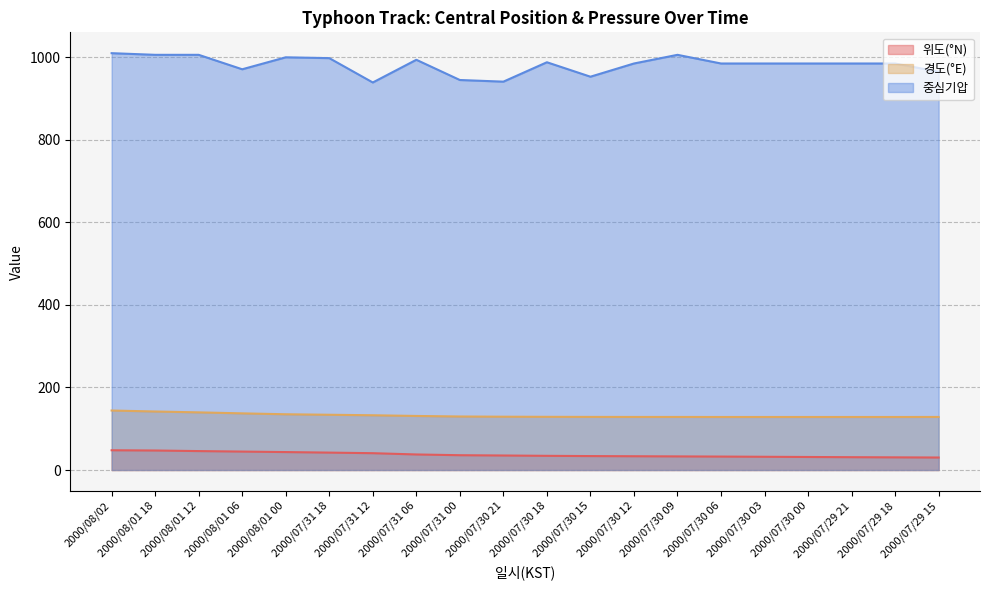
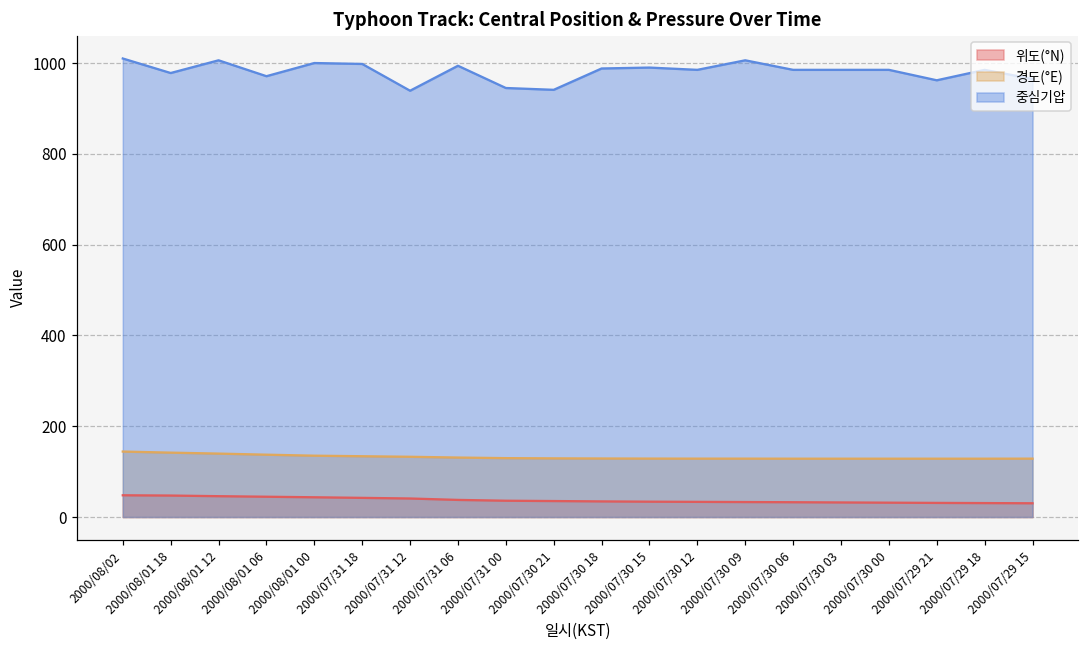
  {
    "중심기압": {
      "2000/08/02": 1010,
-     "2000/08/01 18": 1010,
+     "2000/08/01 18": 980,
      "2000/08/01 12": 1010,
      "2000/08/01 06": 970,
      "2000/08/01 00": 1000,
      "2000/07/31 18": 1000,
      "2000/07/31 12": 940,
      "2000/07/31 06": 990,
      "2000/07/31 00": 950,
      "2000/07/30 21": 940,
      "2000/07/30 18": 990,
-     "2000/07/30 15": 950,
+     "2000/07/30 15": 990,
      "2000/07/30 12": 990,
      "2000/07/30 09": 1010,
      "2000/07/30 06": 990,
      "2000/07/30 03": 990,
      "2000/07/30 00": 990,
-     "2000/07/29 21": 990
+     "2000/07/29 21": 960
    }
  }
